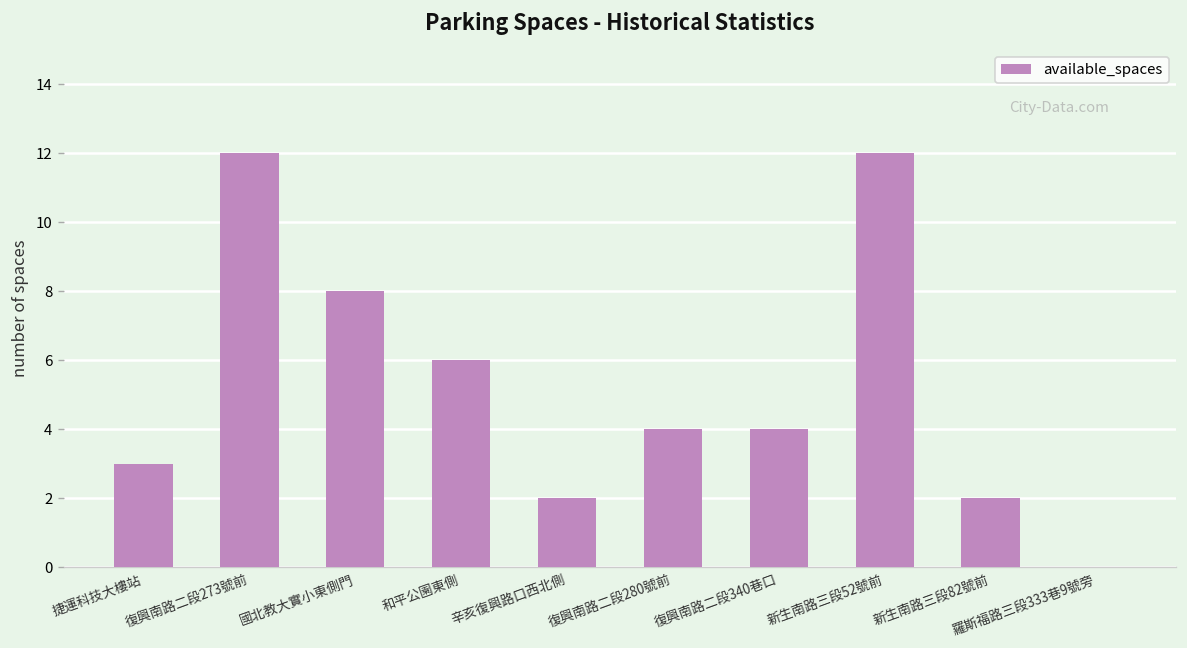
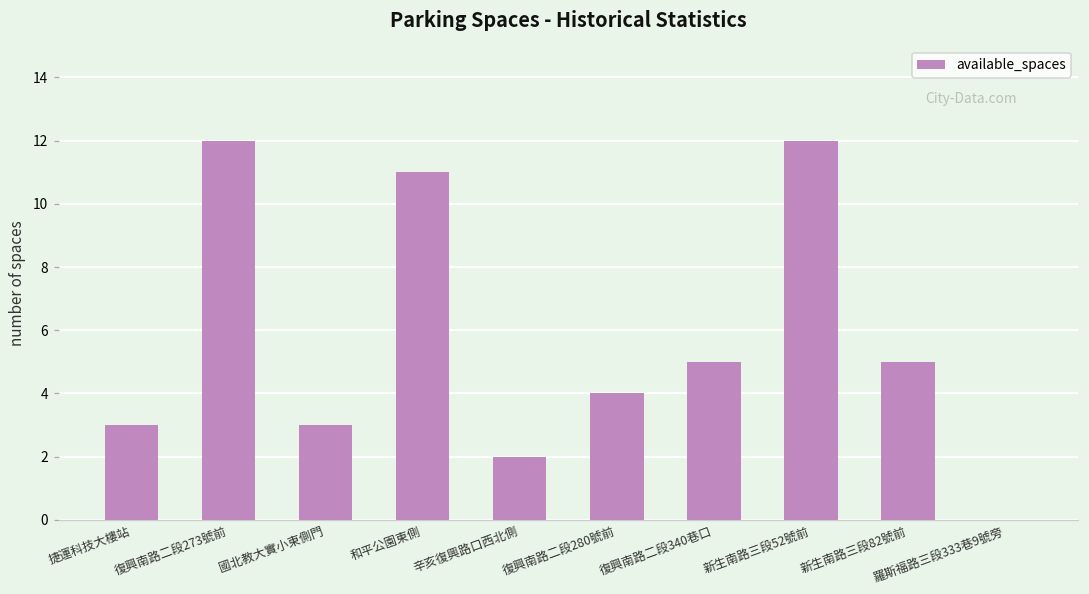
  {
    "捷運科技大樓站": 3,
    "復興南路二段273號前": 12,
-   "國北教大實小東側門": 8,
-   "和平公園東側": 6,
+   "國北教大實小東側門": 3,
+   "和平公園東側": 11,
    "辛亥復興路口西北側": 2,
    "復興南路二段280號前": 4,
-   "復興南路二段340巷口": 4,
+   "復興南路二段340巷口": 5,
    "新生南路三段52號前": 12,
-   "新生南路三段82號前": 2,
+   "新生南路三段82號前": 5,
    "羅斯福路三段333巷9號旁": 0
  }
